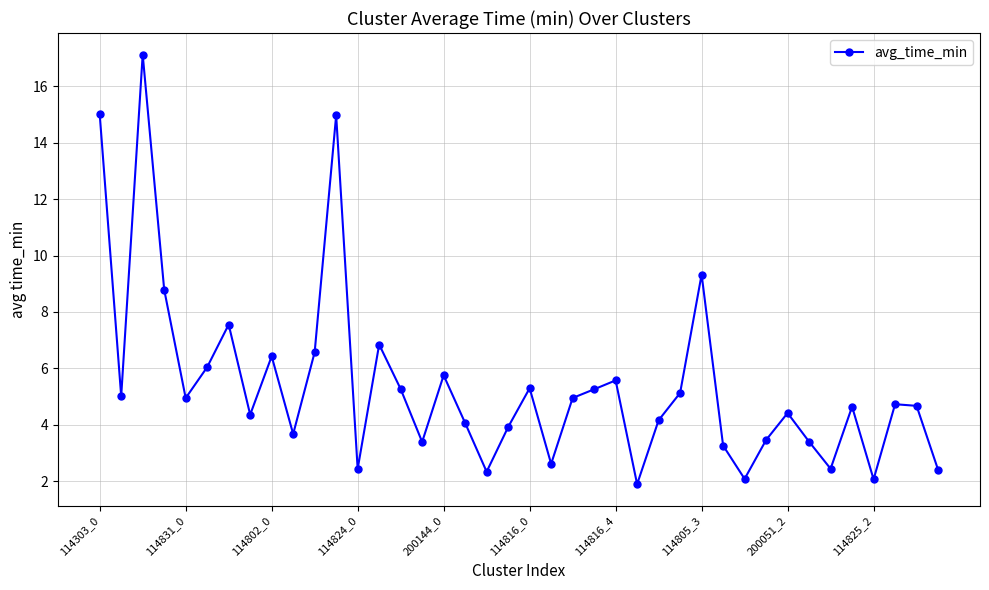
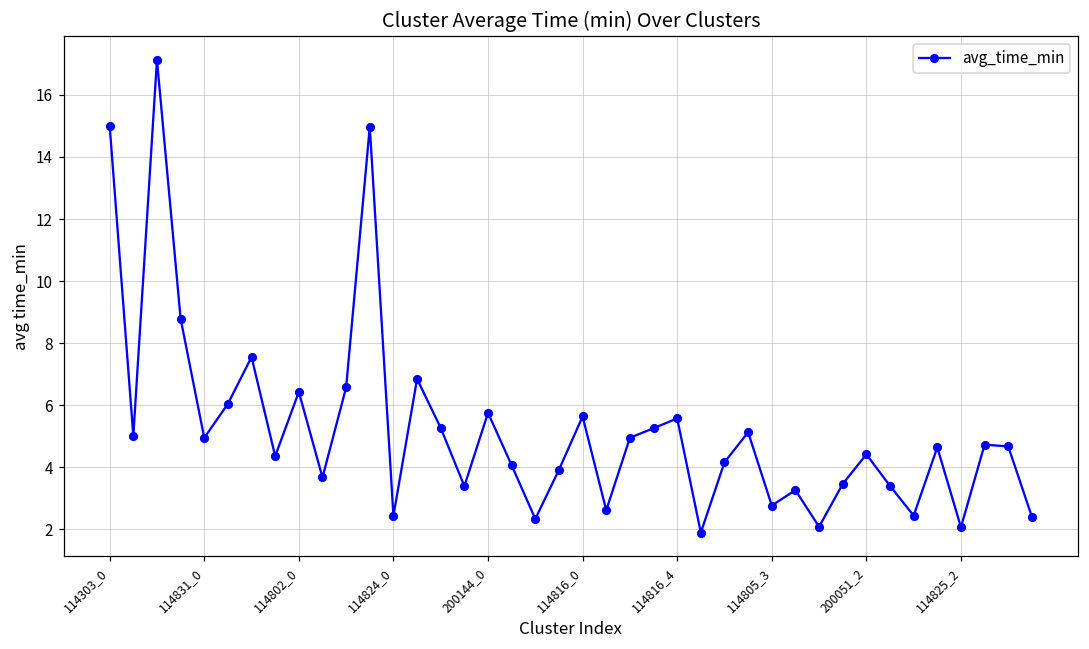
  {
    "114303_0": 15.0,
    "114831_0": 4.9,
    "114802_0": 6.4,
    "114824_0": 2.4,
    "200144_0": 5.8,
-   "114816_0": 5.3,
+   "114816_0": 5.6,
    "114816_4": 5.6,
-   "114805_3": 9.3,
+   "114805_3": 2.8,
    "200051_2": 4.4,
    "114825_2": 2.1
  }
